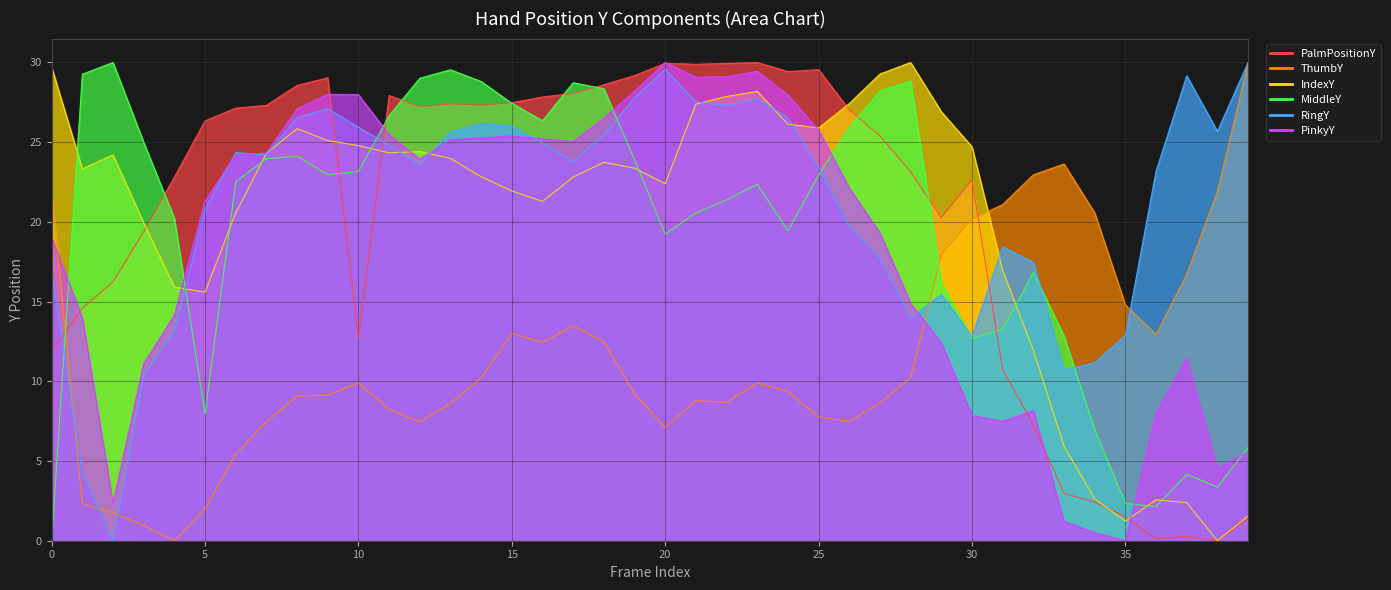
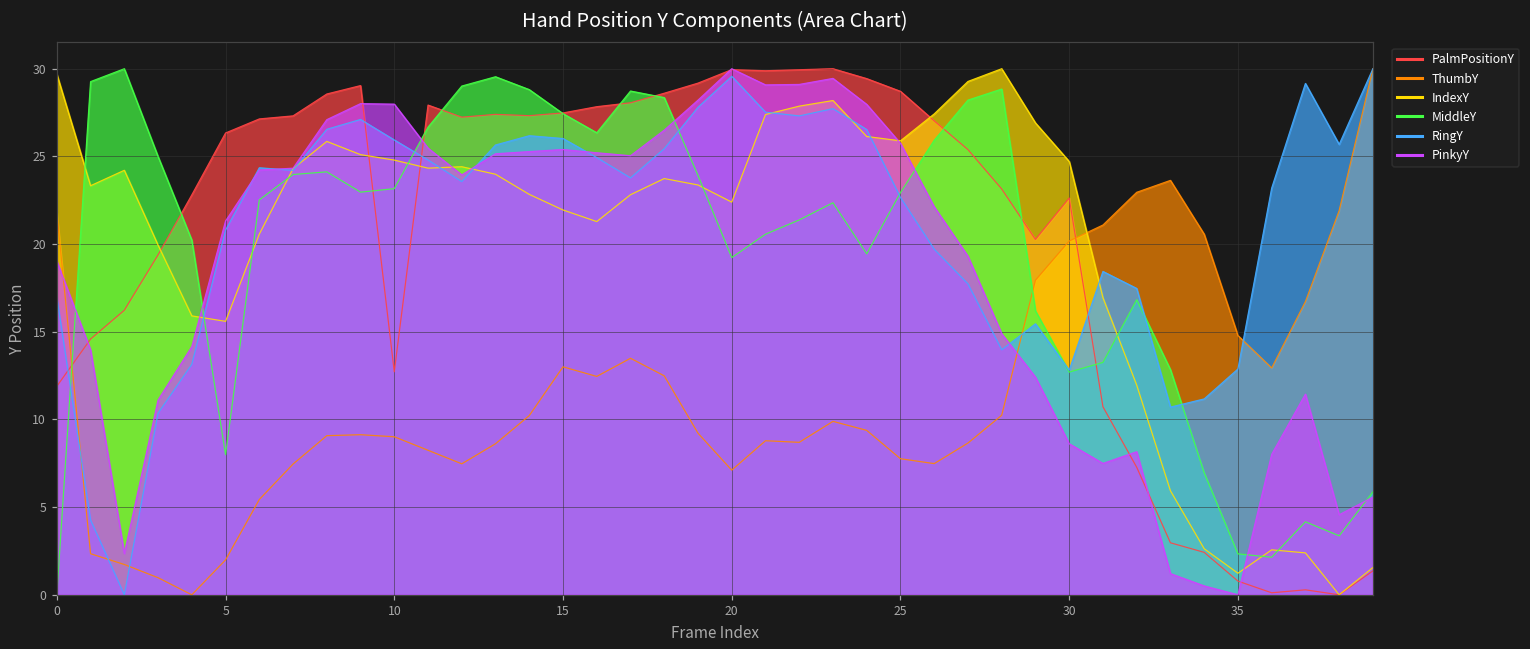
  {
    "PalmPositionY": {
      "0": 11.9,
      "5": 26.3,
      "10": 12.7,
-     "25": 29.5,
+     "25": 28.7,
      "30": 22.6,
-     "35": 1.5
+     "35": 0.8
    },
    "ThumbY": {
      "0": 21.8,
      "5": 2.0,
-     "10": 9.9,
+     "10": 9.0,
      "15": 13.0,
      "20": 7.1,
      "25": 7.8,
      "30": 20.2,
      "35": 14.8
    },
    "IndexY": {
      "0": 29.7,
      "5": 15.6,
      "10": 24.8,
      "15": 21.9,
      "20": 22.4,
      "30": 24.7,
      "35": 1.2
    },
    "MiddleY": {
      "0": 0.0,
      "5": 8.0,
      "10": 23.2,
      "20": 19.2,
      "25": 22.9,
      "35": 2.3
    },
    "RingY": {
      "0": 17.0,
      "5": 20.8,
      "10": 25.9,
      "15": 26.0,
      "20": 29.6,
-     "25": 23.4,
+     "25": 22.7,
      "35": 12.9
    },
    "PinkyY": {
      "0": 19.0,
      "5": 21.3,
      "10": 28.0,
      "15": 25.4,
-     "30": 7.9,
+     "30": 8.6,
      "35": 0.0
    }
  }
